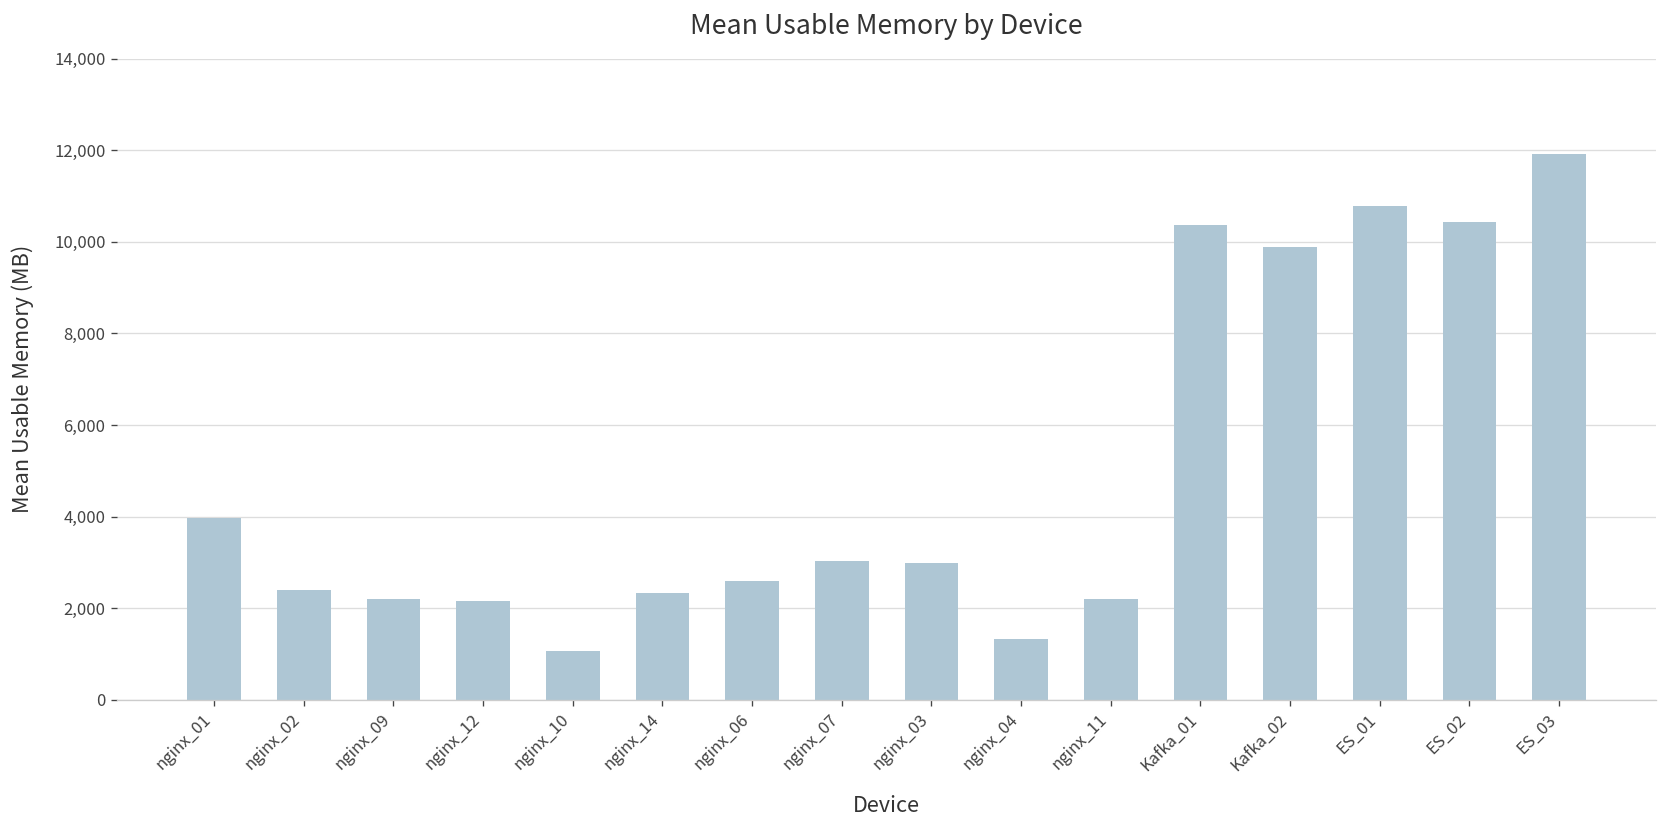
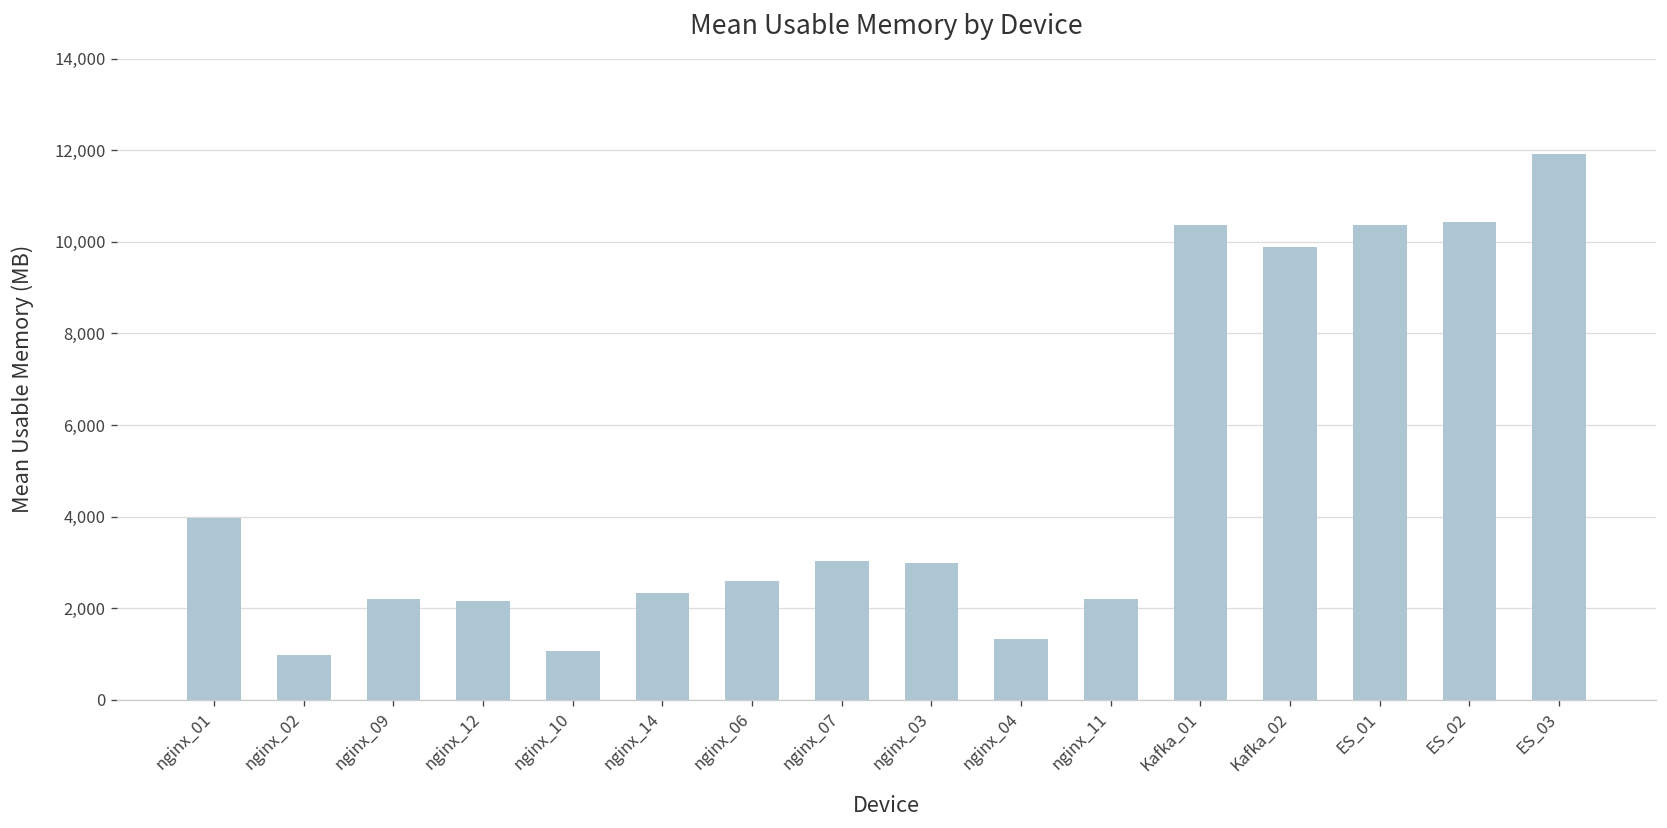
  {
    "nginx_01": "4,000",
-   "nginx_02": "2,400",
+   "nginx_02": "1,000",
    "nginx_09": "2,200",
    "nginx_12": "2,200",
    "nginx_10": "1,100",
    "nginx_14": "2,300",
    "nginx_06": "2,600",
    "nginx_07": "3,000",
    "nginx_03": "3,000",
    "nginx_04": "1,300",
    "nginx_11": "2,200",
    "Kafka_01": "10,400",
    "Kafka_02": "9,900",
-   "ES_01": "10,800",
+   "ES_01": "10,400",
    "ES_02": "10,400",
    "ES_03": "11,900"
  }
